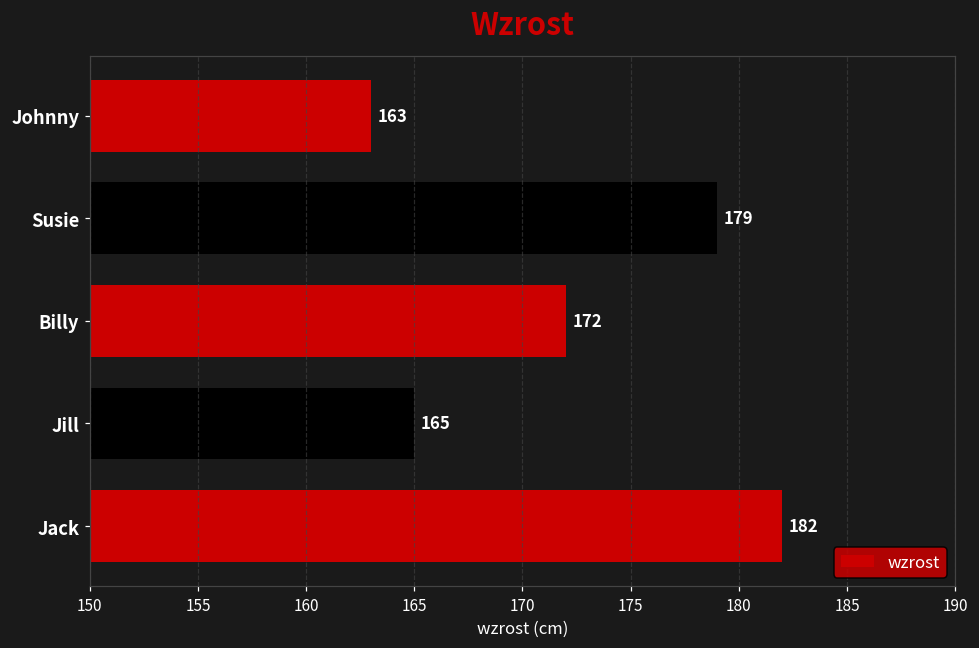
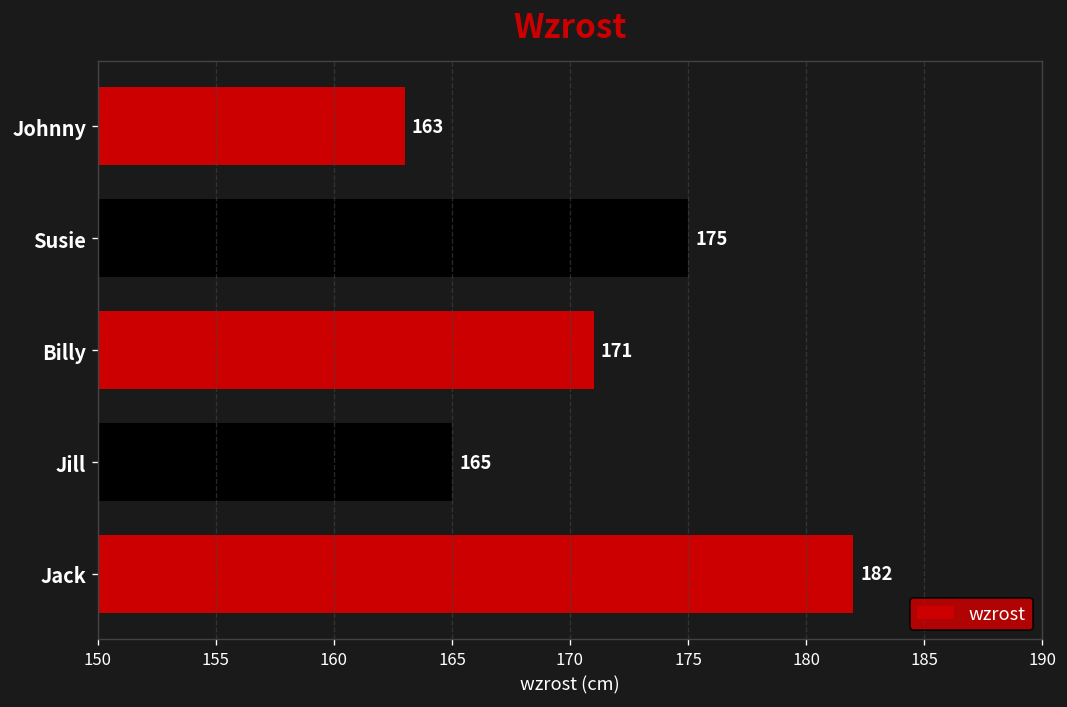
  {
    "Johnny": 163,
-   "Susie": 179,
-   "Billy": 172,
+   "Susie": 175,
+   "Billy": 171,
    "Jill": 165,
    "Jack": 182
  }
